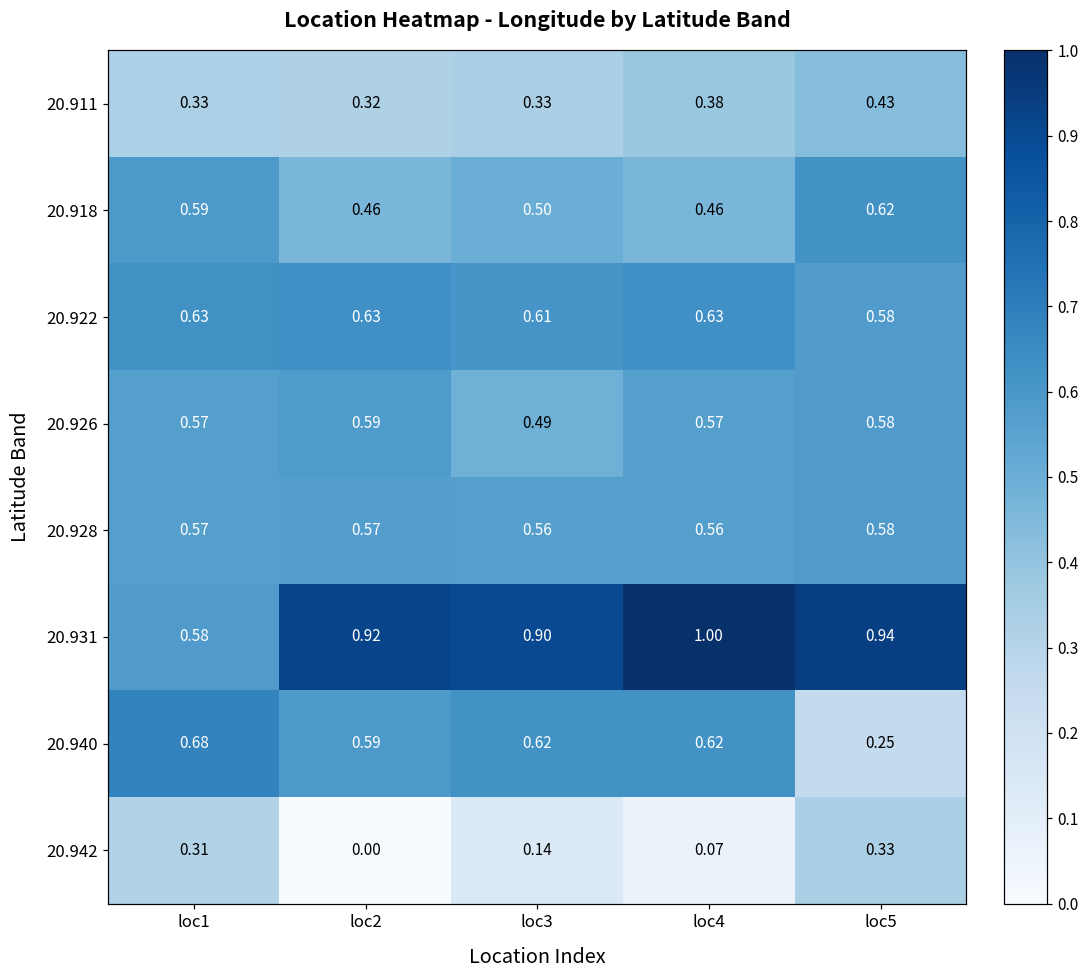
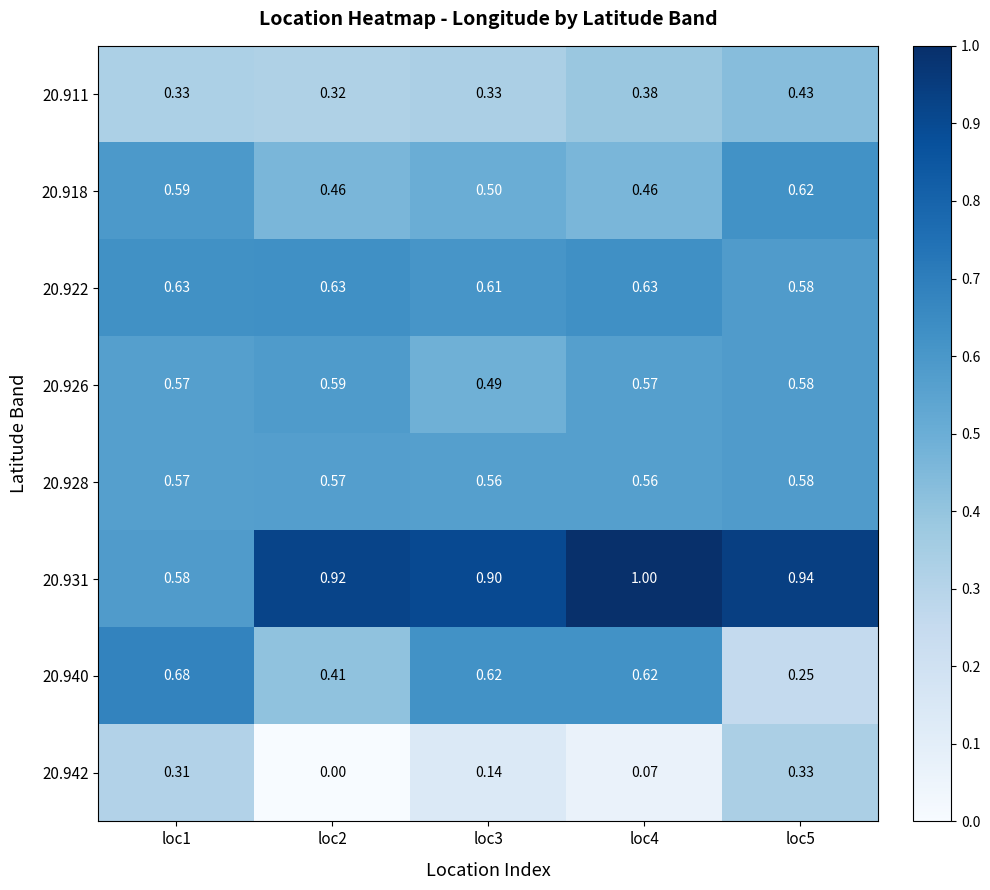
  {
    "20.911": {
      "loc1": 0.33,
      "loc2": 0.32,
      "loc3": 0.33,
      "loc4": 0.38,
      "loc5": 0.43
    },
    "20.918": {
      "loc1": 0.59,
      "loc2": 0.46,
      "loc3": 0.50,
      "loc4": 0.46,
      "loc5": 0.62
    },
    "20.922": {
      "loc1": 0.63,
      "loc2": 0.63,
      "loc3": 0.61,
      "loc4": 0.63,
      "loc5": 0.58
    },
    "20.926": {
      "loc1": 0.57,
      "loc2": 0.59,
      "loc3": 0.49,
      "loc4": 0.57,
      "loc5": 0.58
    },
    "20.928": {
      "loc1": 0.57,
      "loc2": 0.57,
      "loc3": 0.56,
      "loc4": 0.56,
      "loc5": 0.58
    },
    "20.931": {
      "loc1": 0.58,
      "loc2": 0.92,
      "loc3": 0.90,
      "loc4": 1.00,
      "loc5": 0.94
    },
    "20.940": {
      "loc1": 0.68,
-     "loc2": 0.59,
+     "loc2": 0.41,
      "loc3": 0.62,
      "loc4": 0.62,
      "loc5": 0.25
    },
    "20.942": {
      "loc1": 0.31,
      "loc2": 0.00,
      "loc3": 0.14,
      "loc4": 0.07,
      "loc5": 0.33
    }
  }
